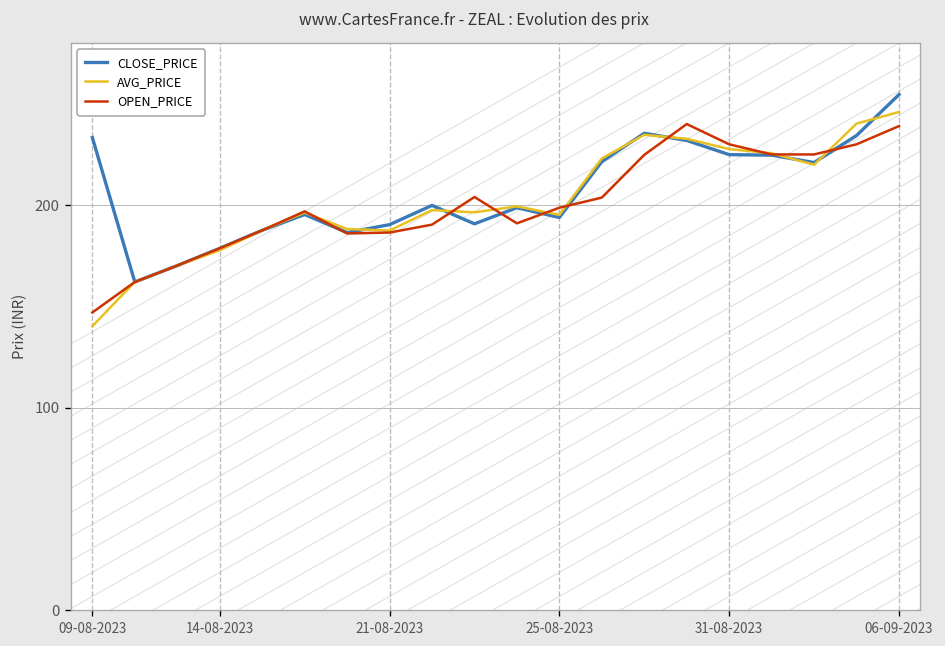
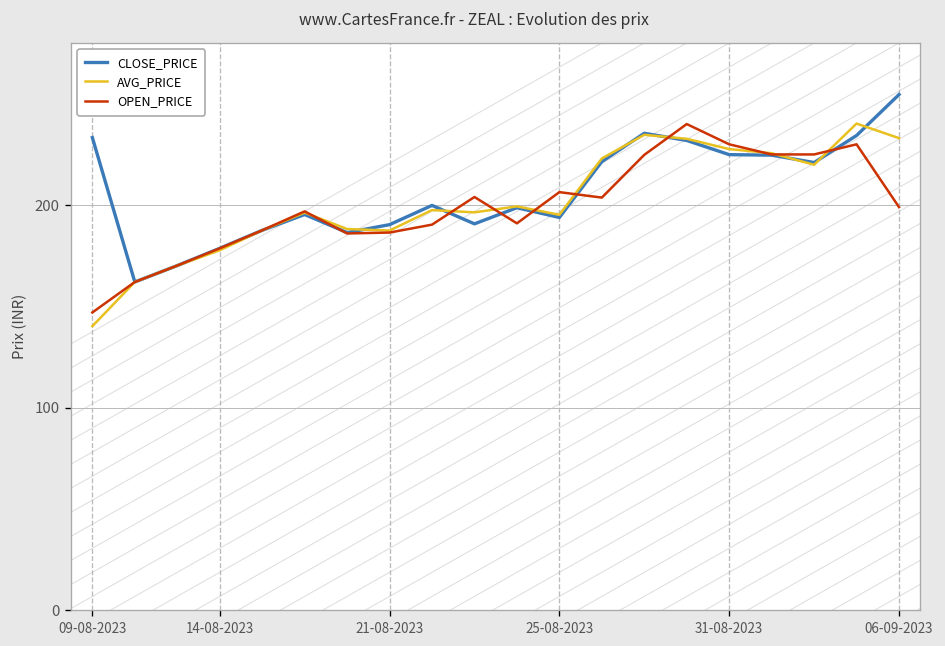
  {
    "CLOSE_PRICE": {
      "09-08-2023": 233,
      "21-08-2023": 190,
      "31-08-2023": 225,
      "06-09-2023": 255
    },
    "AVG_PRICE": {
      "09-08-2023": 140,
      "31-08-2023": 228,
-     "06-09-2023": 246
+     "06-09-2023": 233
    },
    "OPEN_PRICE": {
      "09-08-2023": 147,
-     "25-08-2023": 199,
+     "25-08-2023": 206,
      "31-08-2023": 230,
-     "06-09-2023": 239
+     "06-09-2023": 199
    }
  }
